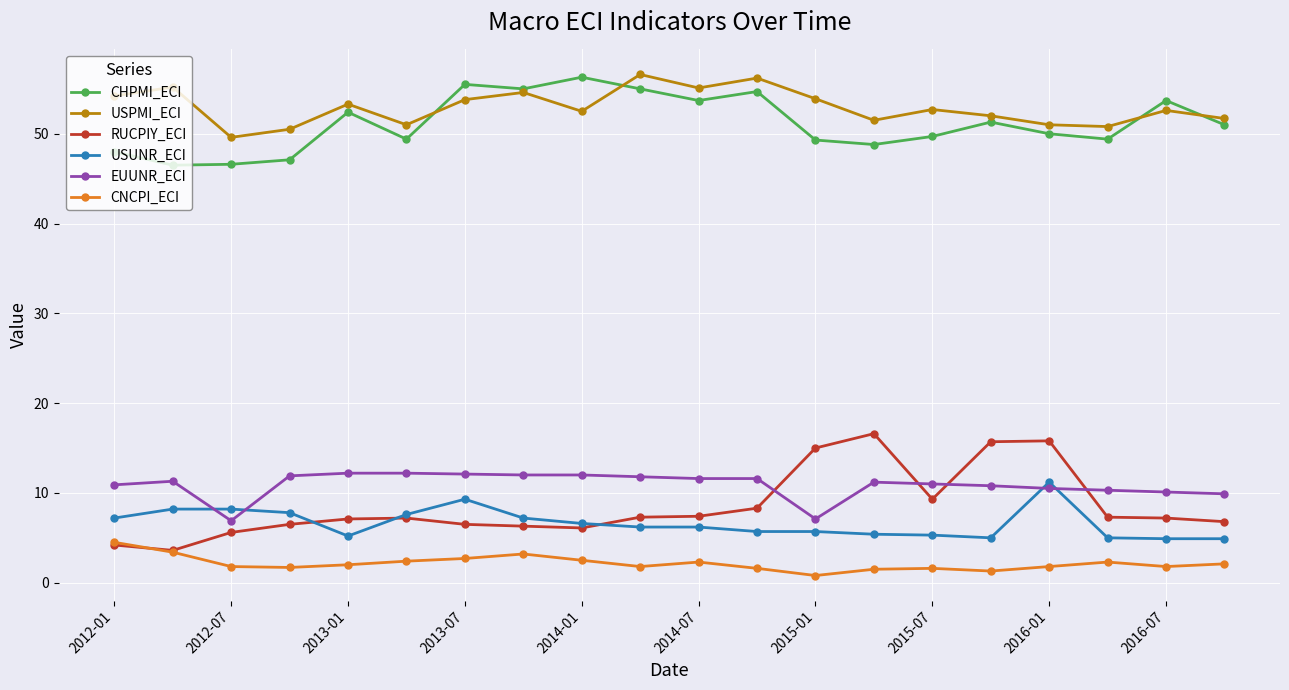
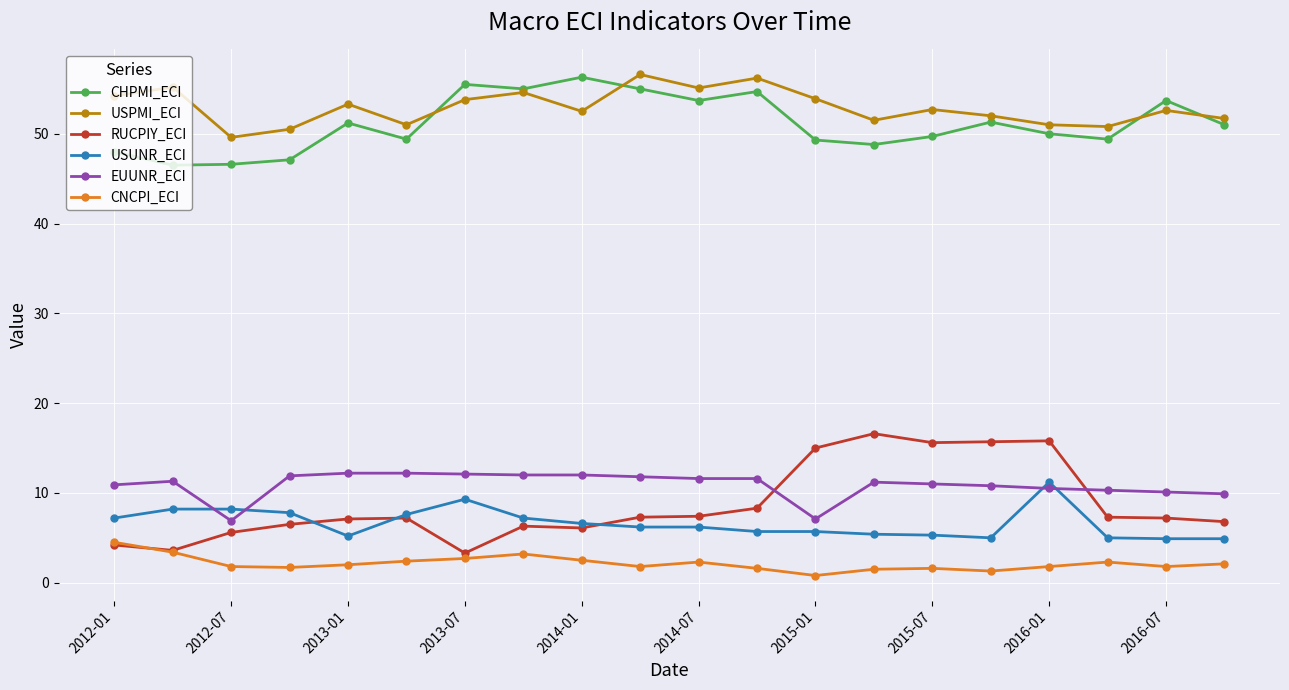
  {
    "CHPMI_ECI": {
      "2012-07": 47,
-     "2013-01": 52,
+     "2013-01": 51,
      "2013-07": 56,
      "2014-01": 56,
      "2014-07": 54,
      "2015-01": 49,
      "2015-07": 50,
      "2016-01": 50,
      "2016-07": 54
    },
    "RUCPIY_ECI": {
      "2012-01": 4,
      "2012-07": 6,
      "2013-01": 7,
-     "2013-07": 7,
+     "2013-07": 3,
      "2014-01": 6,
      "2014-07": 7,
      "2015-01": 15,
-     "2015-07": 9,
+     "2015-07": 16,
      "2016-01": 16,
      "2016-07": 7
    },
    "USUNR_ECI": {
      "2012-01": 7,
      "2012-07": 8,
      "2013-01": 5,
      "2013-07": 9,
      "2014-01": 7,
      "2014-07": 6,
      "2015-01": 6,
      "2015-07": 5,
      "2016-01": 11,
      "2016-07": 5
    },
    "EUUNR_ECI": {
      "2012-01": 11,
      "2012-07": 7,
      "2013-01": 12,
      "2013-07": 12,
      "2014-01": 12,
      "2014-07": 12,
      "2015-01": 7,
      "2015-07": 11,
      "2016-01": 11,
      "2016-07": 10
    }
  }
